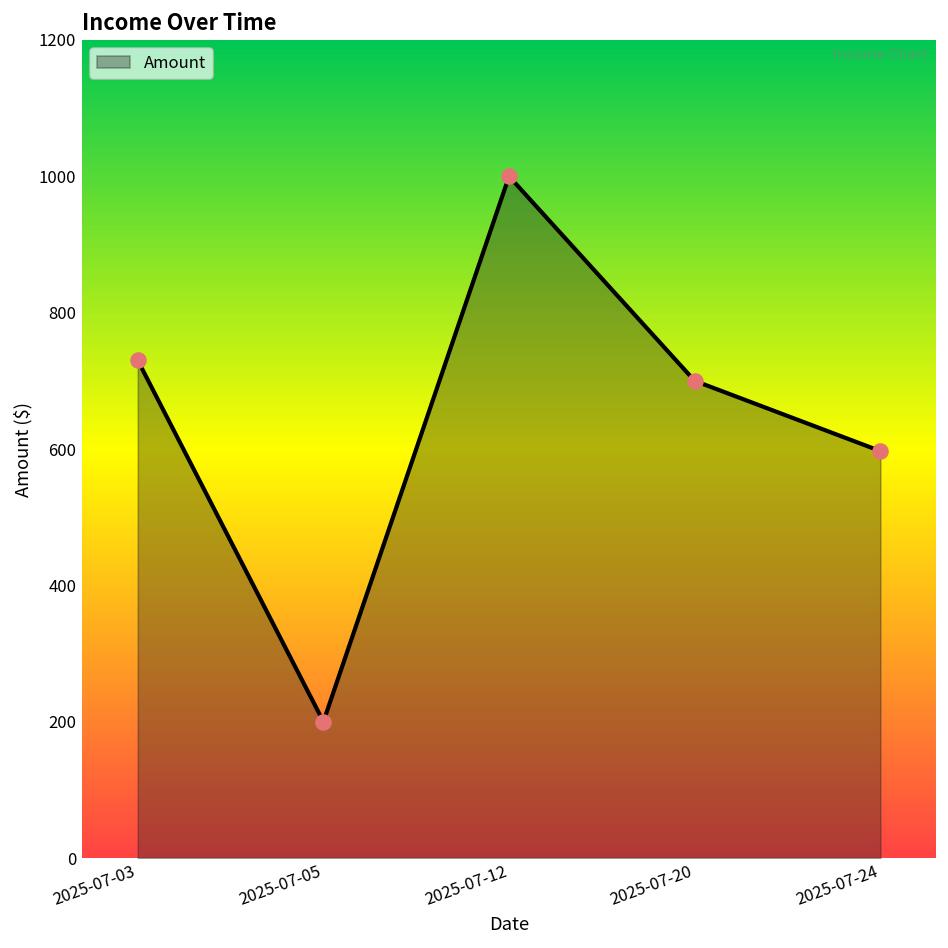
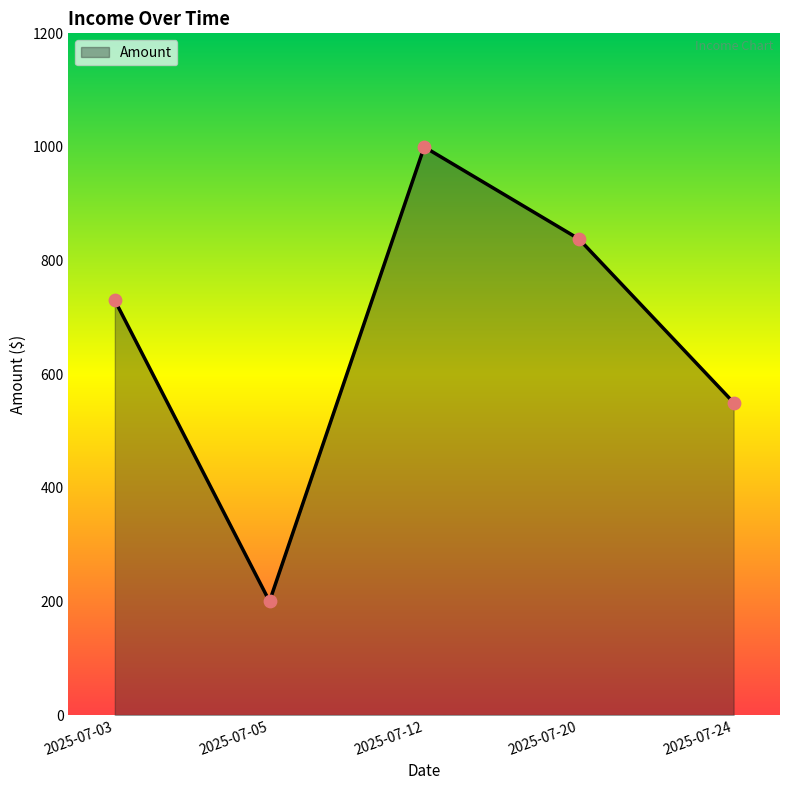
  {
    "2025-07-03": 730,
    "2025-07-05": 200,
    "2025-07-12": 1000,
-   "2025-07-20": 700,
-   "2025-07-24": 600
+   "2025-07-20": 840,
+   "2025-07-24": 550
  }
